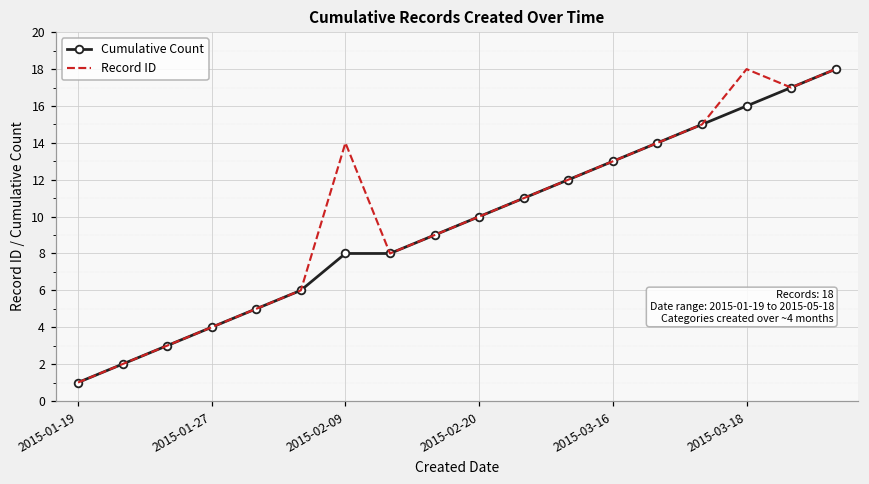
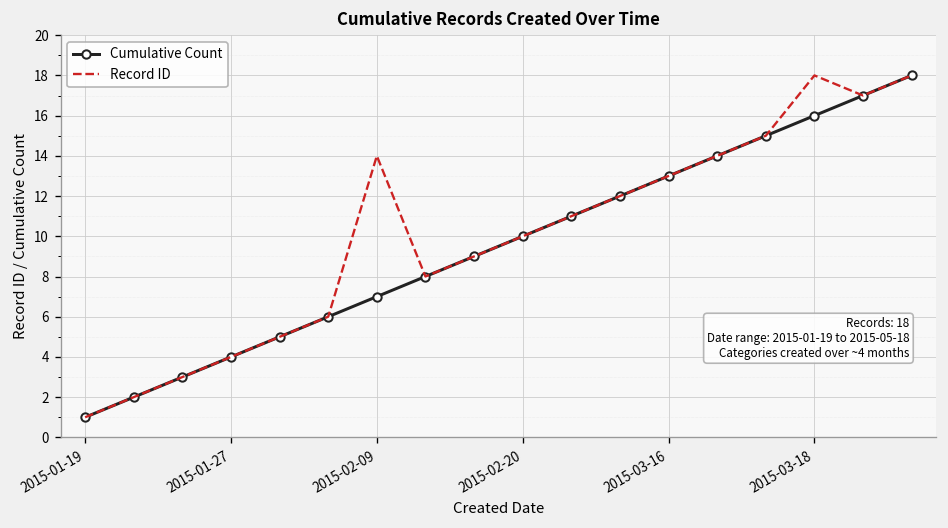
  {
    "Cumulative Count": {
-     "2015-02-09": 8,
+     "2015-02-09": 7,
      "2015-03-18": 16
    },
    "Record ID": {
      "2015-02-09": 14,
      "2015-03-18": 18
    }
  }
